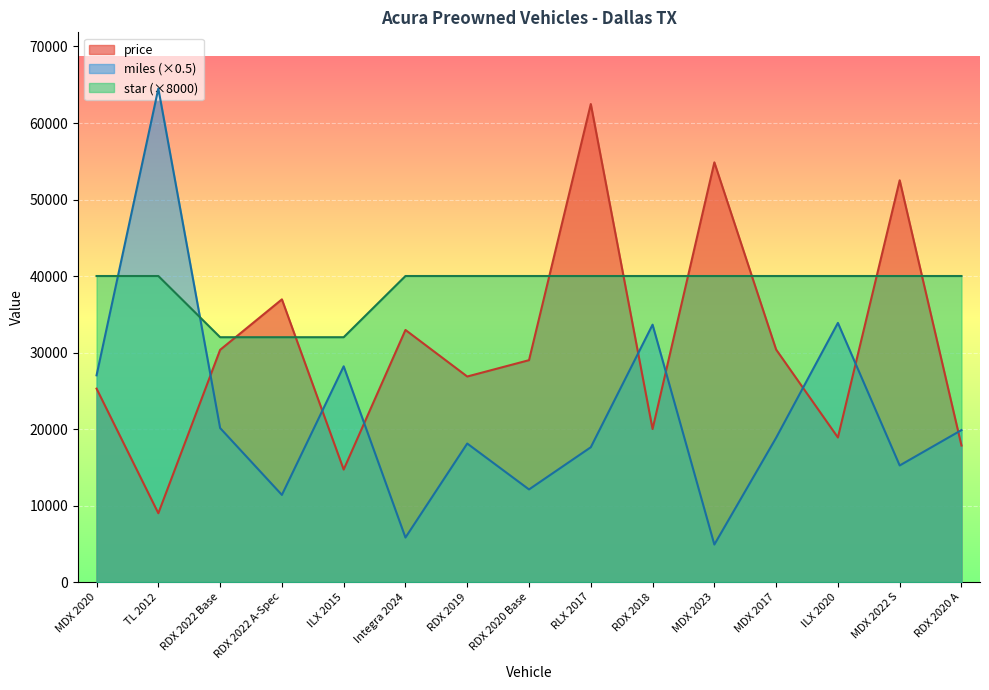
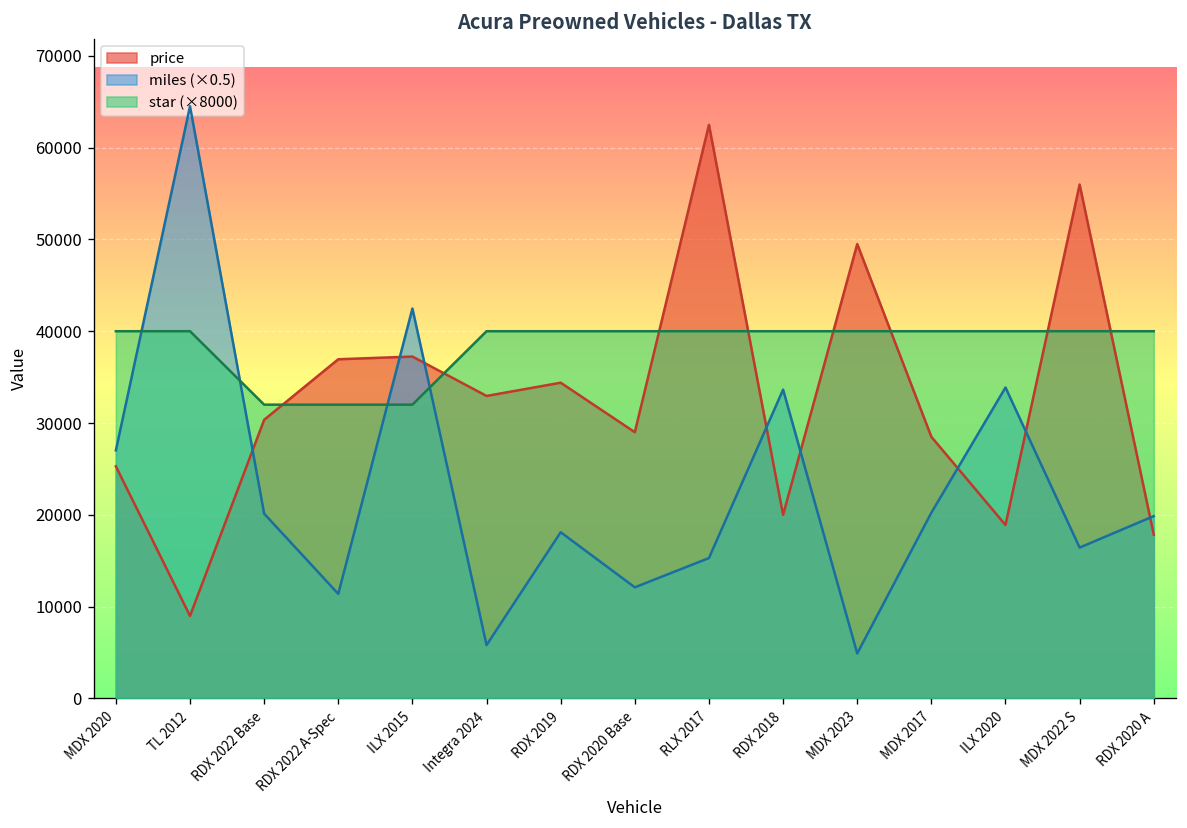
  {
    "price": {
      "MDX 2020": 25000,
      "TL 2012": 9000,
      "RDX 2022 Base": 30000,
      "RDX 2022 A-Spec": 37000,
-     "ILX 2015": 15000,
+     "ILX 2015": 37000,
      "Integra 2024": 33000,
-     "RDX 2019": 27000,
+     "RDX 2019": 34000,
      "RDX 2020 Base": 29000,
      "RLX 2017": 62000,
      "RDX 2018": 20000,
-     "MDX 2023": 55000,
-     "MDX 2017": 30000,
+     "MDX 2023": 49000,
+     "MDX 2017": 29000,
      "ILX 2020": 19000,
-     "MDX 2022 S": 53000,
+     "MDX 2022 S": 56000,
      "RDX 2020 A": 18000
    },
    "miles (×0.5)": {
      "MDX 2020": 27000,
      "RDX 2022 Base": 20000,
      "RDX 2022 A-Spec": 11000,
-     "ILX 2015": 28000,
+     "ILX 2015": 42000,
      "Integra 2024": 6000,
      "RDX 2019": 18000,
      "RDX 2020 Base": 12000,
-     "RLX 2017": 18000,
+     "RLX 2017": 15000,
      "RDX 2018": 34000,
      "MDX 2023": 5000,
-     "MDX 2017": 19000,
+     "MDX 2017": 20000,
      "ILX 2020": 34000,
-     "MDX 2022 S": 15000,
+     "MDX 2022 S": 16000,
      "RDX 2020 A": 20000
    },
    "star (×8000)": {
      "MDX 2020": 40000,
      "TL 2012": 40000,
      "RDX 2022 Base": 32000,
      "RDX 2022 A-Spec": 32000,
      "ILX 2015": 32000,
      "Integra 2024": 40000,
      "RDX 2019": 40000,
      "RDX 2020 Base": 40000,
      "RLX 2017": 40000,
      "RDX 2018": 40000,
      "MDX 2023": 40000,
      "MDX 2017": 40000,
      "ILX 2020": 40000,
      "MDX 2022 S": 40000,
      "RDX 2020 A": 40000
    }
  }
